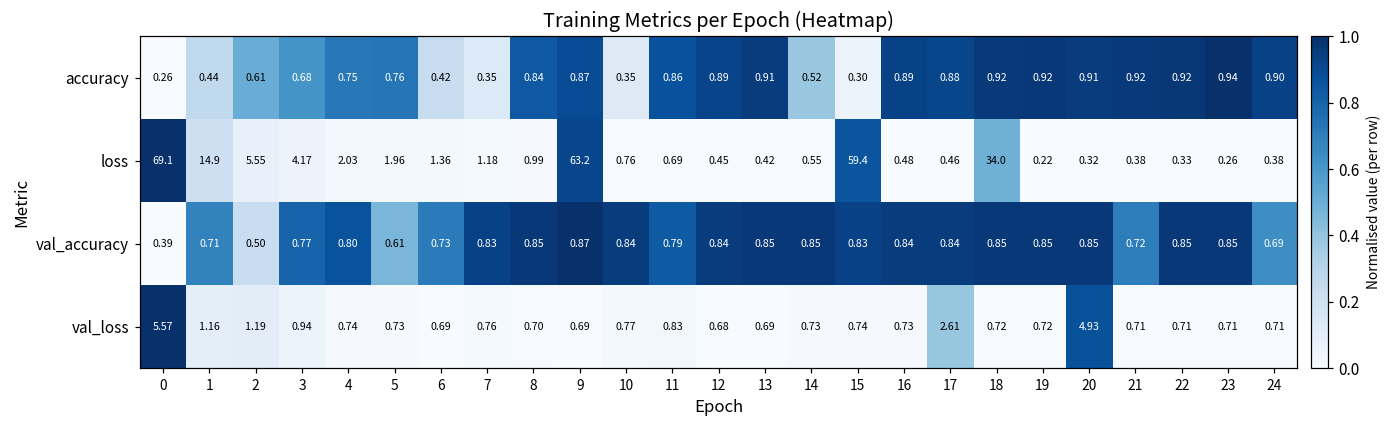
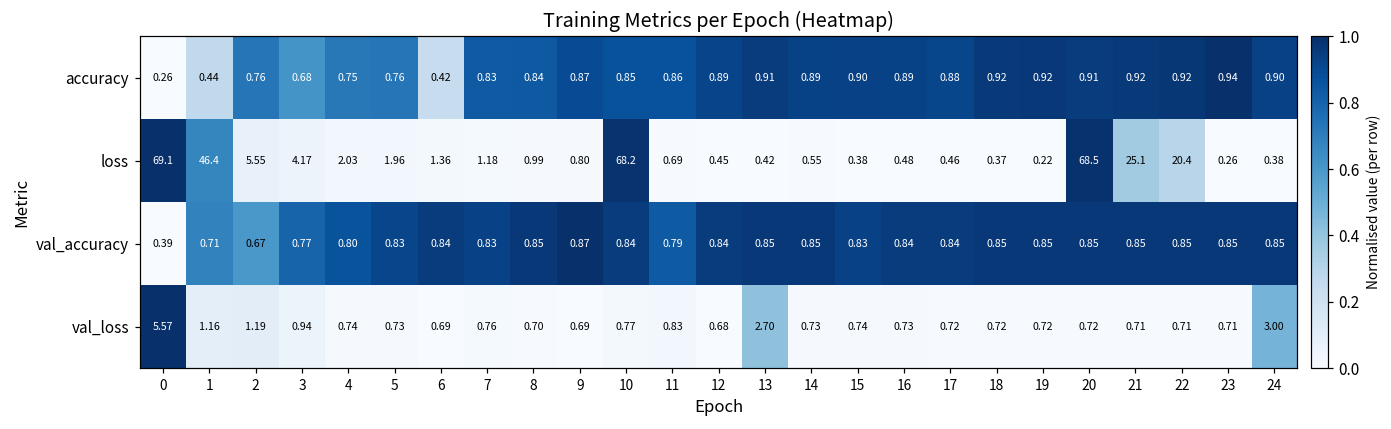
  {
    "accuracy": {
      "0": 0.26,
      "1": 0.44,
-     "2": 0.61,
+     "2": 0.76,
      "3": 0.68,
      "4": 0.75,
      "5": 0.76,
      "6": 0.42,
-     "7": 0.35,
+     "7": 0.83,
      "8": 0.84,
      "9": 0.87,
-     "10": 0.35,
+     "10": 0.85,
      "11": 0.86,
      "12": 0.89,
      "13": 0.91,
-     "14": 0.52,
-     "15": 0.30,
+     "14": 0.89,
+     "15": 0.90,
      "16": 0.89,
      "17": 0.88,
      "18": 0.92,
      "19": 0.92,
      "20": 0.91,
      "21": 0.92,
      "22": 0.92,
      "23": 0.94,
      "24": 0.90
    },
    "loss": {
      "0": 69.1,
-     "1": 14.9,
+     "1": 46.4,
      "2": 5.55,
      "3": 4.17,
      "4": 2.03,
      "5": 1.96,
      "6": 1.36,
      "7": 1.18,
      "8": 0.99,
-     "9": 63.2,
-     "10": 0.76,
+     "9": 0.80,
+     "10": 68.2,
      "11": 0.69,
      "12": 0.45,
      "13": 0.42,
      "14": 0.55,
-     "15": 59.4,
+     "15": 0.38,
      "16": 0.48,
      "17": 0.46,
-     "18": 34.0,
+     "18": 0.37,
      "19": 0.22,
-     "20": 0.32,
-     "21": 0.38,
-     "22": 0.33,
+     "20": 68.5,
+     "21": 25.1,
+     "22": 20.4,
      "23": 0.26,
      "24": 0.38
    },
    "val_accuracy": {
      "0": 0.39,
      "1": 0.71,
-     "2": 0.50,
+     "2": 0.67,
      "3": 0.77,
      "4": 0.80,
-     "5": 0.61,
-     "6": 0.73,
+     "5": 0.83,
+     "6": 0.84,
      "7": 0.83,
      "8": 0.85,
      "9": 0.87,
      "10": 0.84,
      "11": 0.79,
      "12": 0.84,
      "13": 0.85,
      "14": 0.85,
      "15": 0.83,
      "16": 0.84,
      "17": 0.84,
      "18": 0.85,
      "19": 0.85,
      "20": 0.85,
-     "21": 0.72,
+     "21": 0.85,
      "22": 0.85,
      "23": 0.85,
-     "24": 0.69
+     "24": 0.85
    },
    "val_loss": {
      "0": 5.57,
      "1": 1.16,
      "2": 1.19,
      "3": 0.94,
      "4": 0.74,
      "5": 0.73,
      "6": 0.69,
      "7": 0.76,
      "8": 0.70,
      "9": 0.69,
      "10": 0.77,
      "11": 0.83,
      "12": 0.68,
-     "13": 0.69,
+     "13": 2.70,
      "14": 0.73,
      "15": 0.74,
      "16": 0.73,
-     "17": 2.61,
+     "17": 0.72,
      "18": 0.72,
      "19": 0.72,
-     "20": 4.93,
+     "20": 0.72,
      "21": 0.71,
      "22": 0.71,
      "23": 0.71,
-     "24": 0.71
+     "24": 3.00
    }
  }
